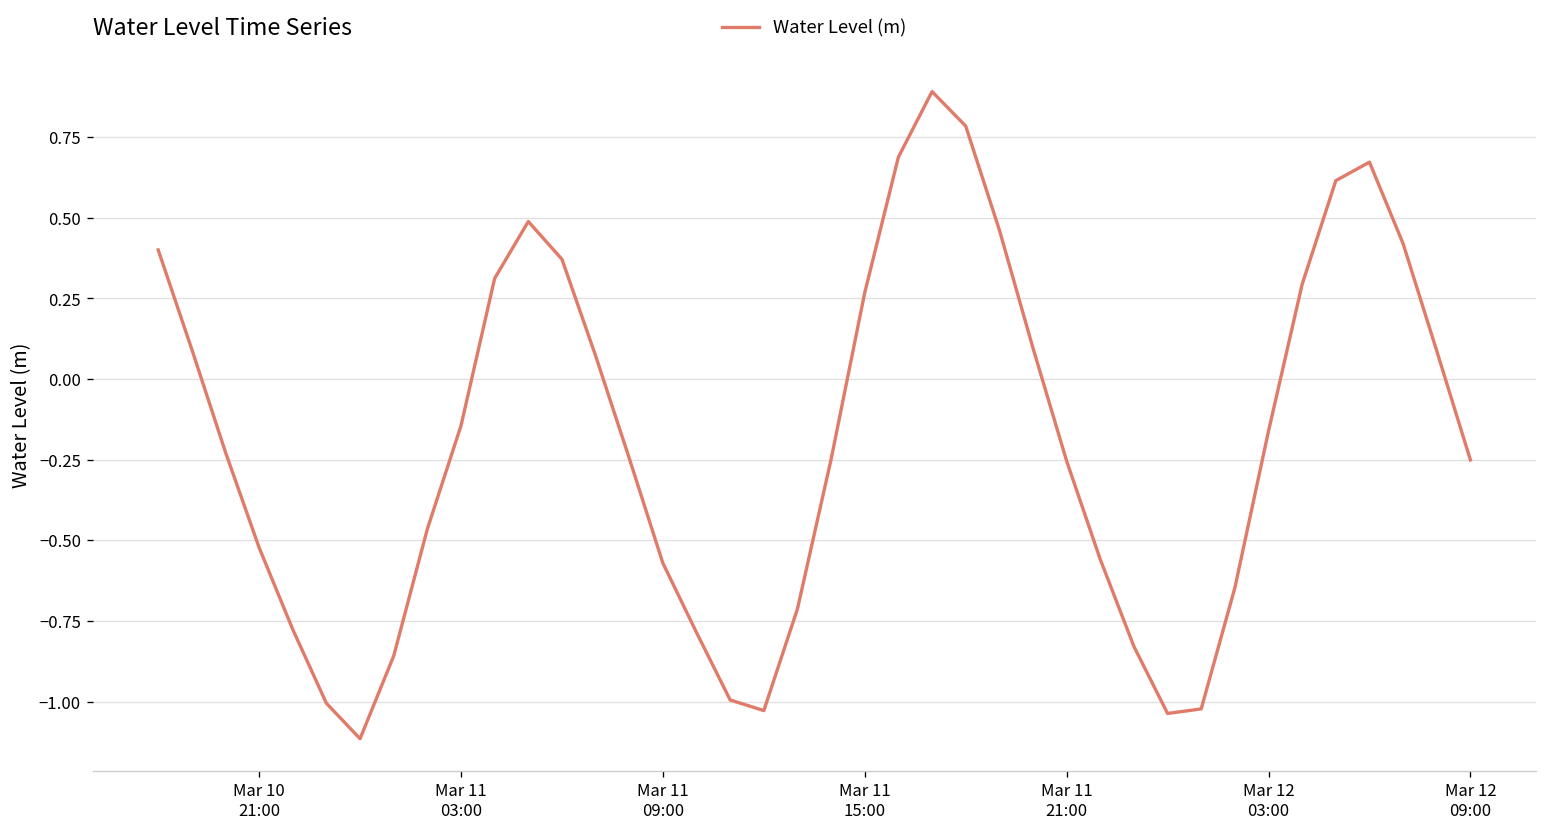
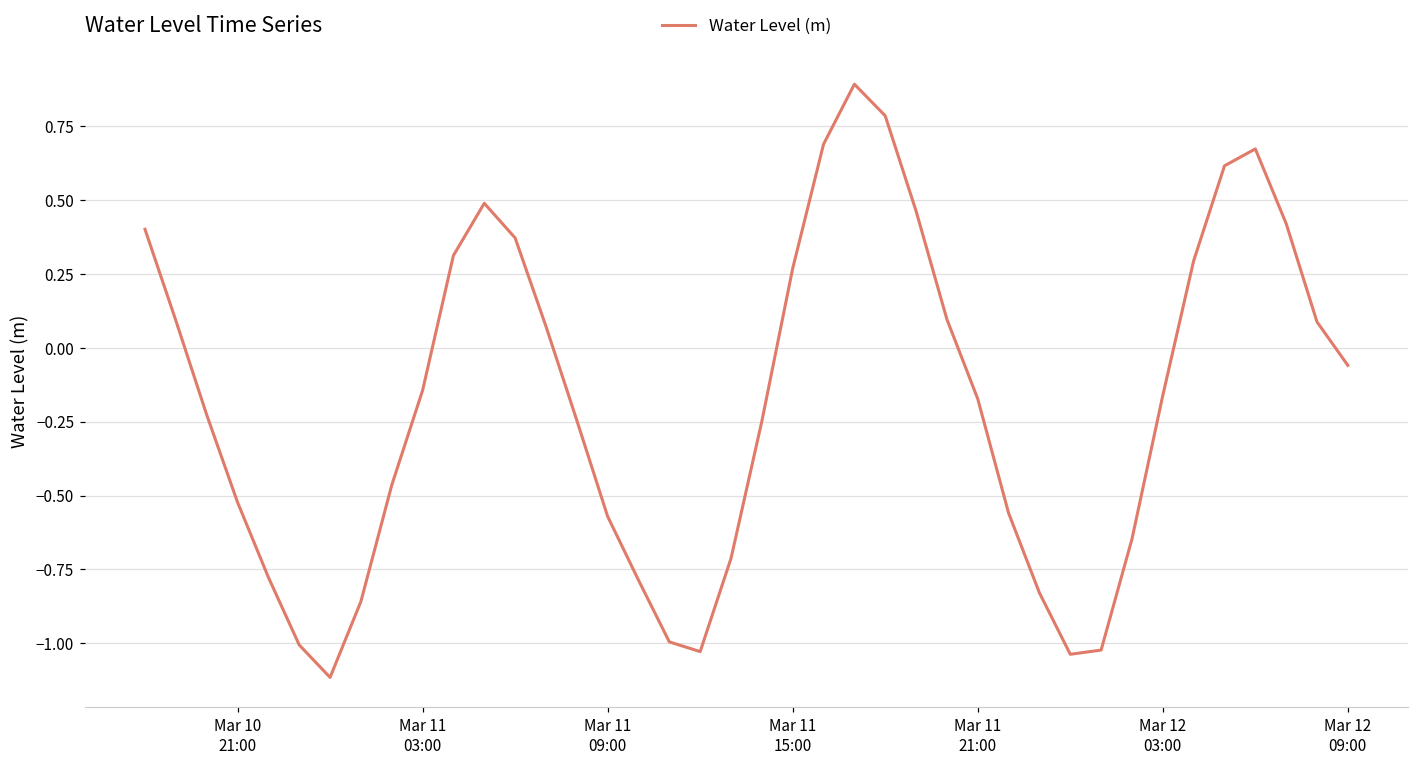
  {
    "Mar 10 21:00": -0.52,
    "Mar 11 03:00": -0.14,
    "Mar 11 09:00": -0.57,
    "Mar 11 15:00": 0.27,
-   "Mar 11 21:00": -0.25,
+   "Mar 11 21:00": -0.17,
    "Mar 12 03:00": -0.16,
-   "Mar 12 09:00": -0.25
+   "Mar 12 09:00": -0.06
  }
